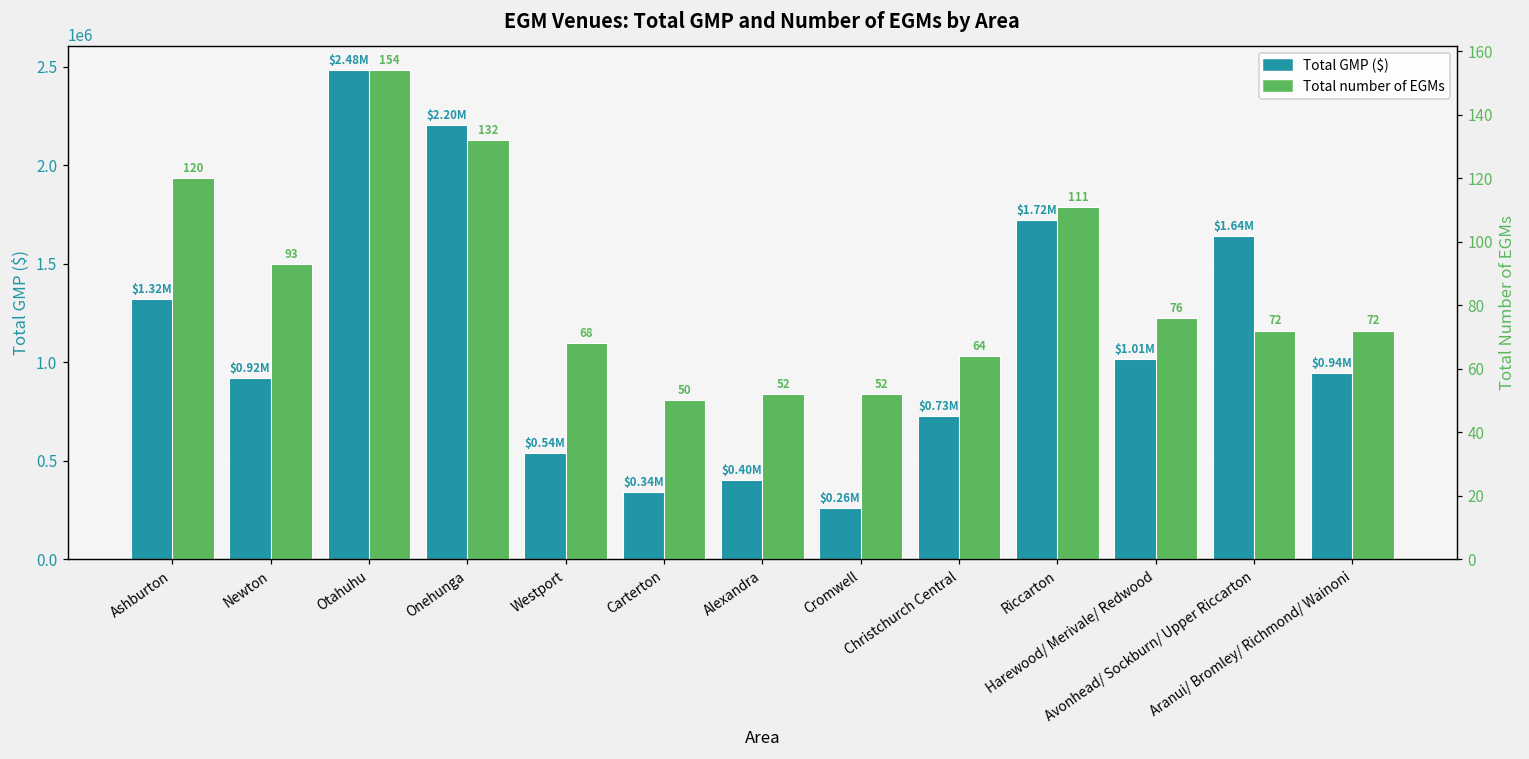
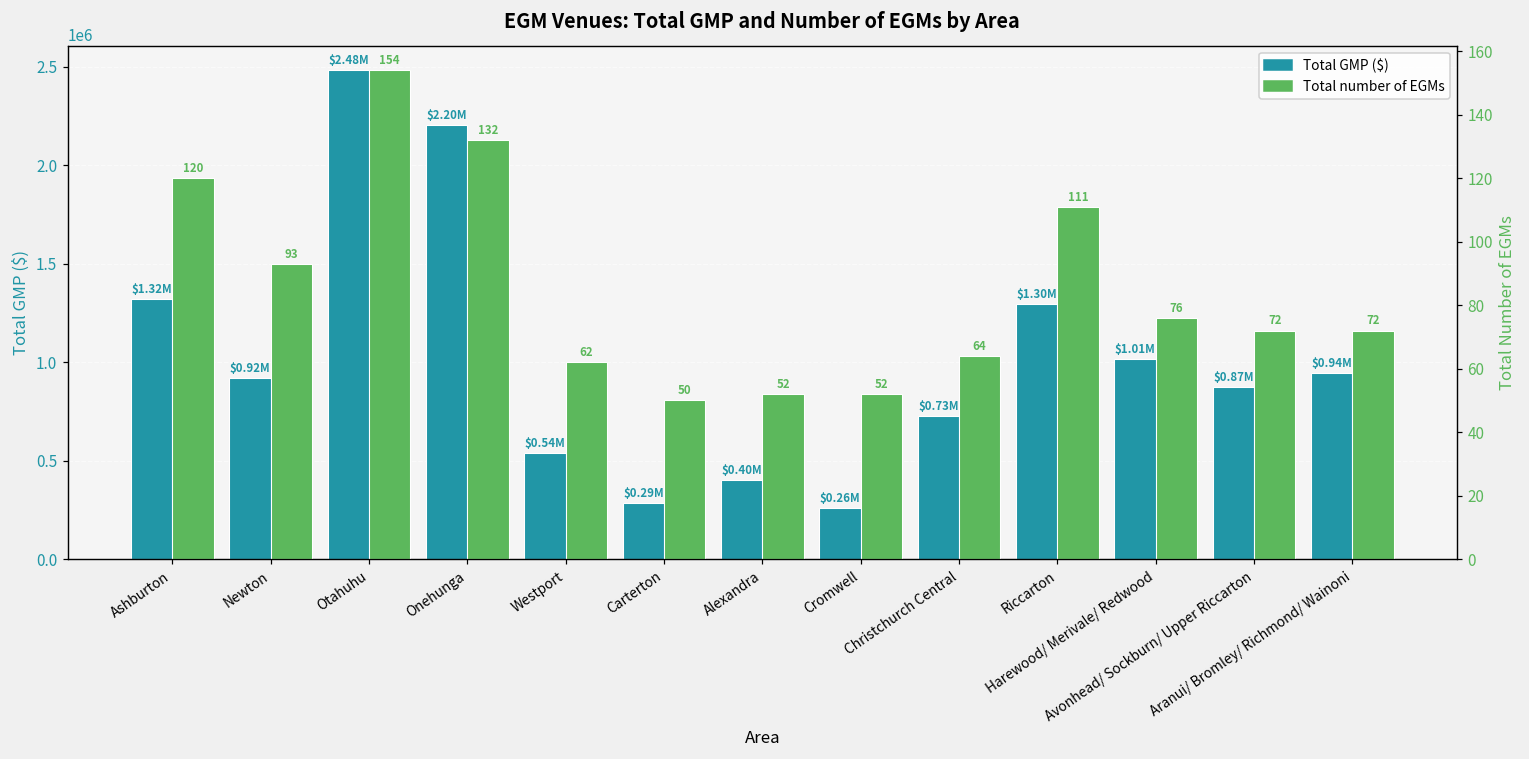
  {
    "Total GMP ($)": {
      "Ashburton": "$1.32M",
      "Newton": "$0.92M",
      "Otahuhu": "$2.48M",
      "Onehunga": "$2.20M",
      "Westport": "$0.54M",
-     "Carterton": "$0.34M",
+     "Carterton": "$0.29M",
      "Alexandra": "$0.40M",
      "Cromwell": "$0.26M",
      "Christchurch Central": "$0.73M",
-     "Riccarton": "$1.72M",
+     "Riccarton": "$1.30M",
      "Harewood/ Merivale/ Redwood": "$1.01M",
-     "Avonhead/ Sockburn/ Upper Riccarton": "$1.64M",
+     "Avonhead/ Sockburn/ Upper Riccarton": "$0.87M",
      "Aranui/ Bromley/ Richmond/ Wainoni": "$0.94M"
    },
    "Total number of EGMs": {
      "Ashburton": "120",
      "Newton": "93",
      "Otahuhu": "154",
      "Onehunga": "132",
-     "Westport": "68",
+     "Westport": "62",
      "Carterton": "50",
      "Alexandra": "52",
      "Cromwell": "52",
      "Christchurch Central": "64",
      "Riccarton": "111",
      "Harewood/ Merivale/ Redwood": "76",
      "Avonhead/ Sockburn/ Upper Riccarton": "72",
      "Aranui/ Bromley/ Richmond/ Wainoni": "72"
    }
  }
